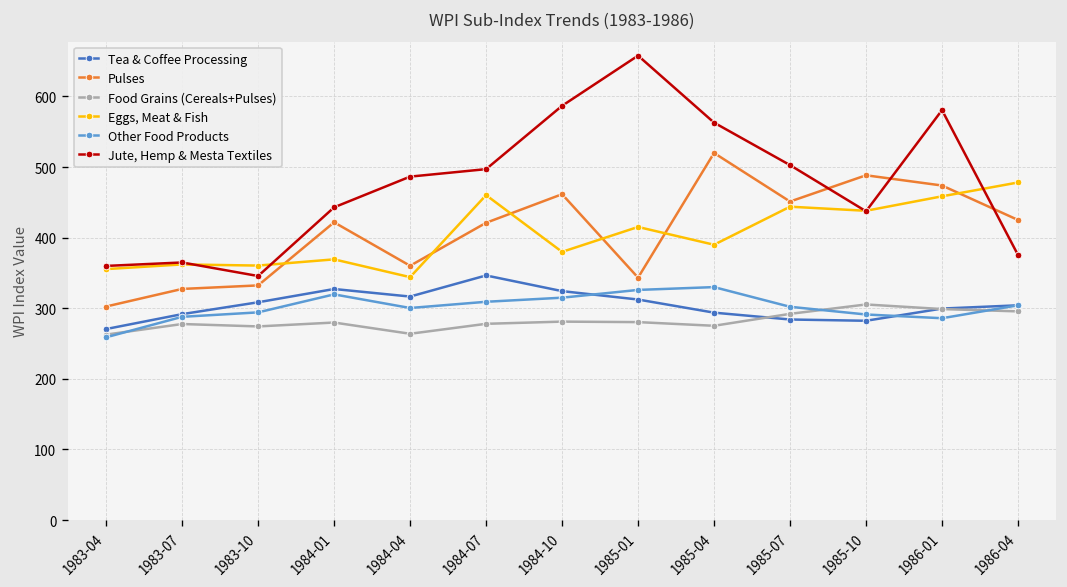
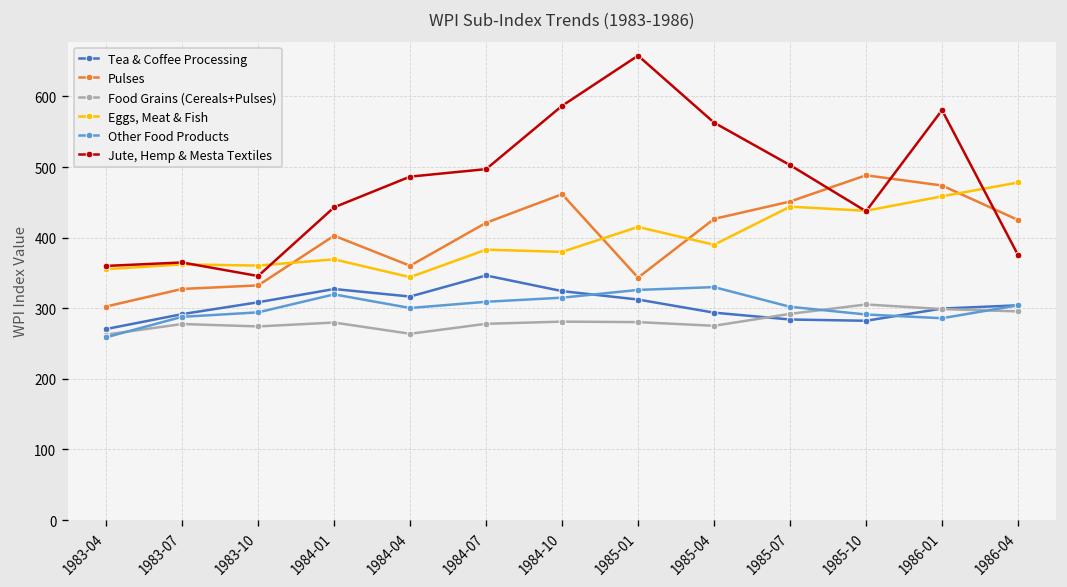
  {
    "Pulses": {
      "1983-04": 300,
      "1983-07": 330,
      "1983-10": 330,
-     "1984-01": 420,
+     "1984-01": 400,
      "1984-04": 360,
      "1984-07": 420,
      "1984-10": 460,
      "1985-01": 340,
-     "1985-04": 520,
+     "1985-04": 430,
      "1985-07": 450,
      "1985-10": 490,
      "1986-01": 470,
      "1986-04": 430
    },
    "Food Grains (Cereals+Pulses)": {
      "1983-07": 280,
      "1983-10": 270,
      "1984-01": 280,
      "1984-04": 260,
      "1984-07": 280,
      "1984-10": 280,
      "1985-01": 280,
      "1985-04": 280,
      "1985-07": 290,
      "1985-10": 310,
      "1986-04": 300
    },
    "Eggs, Meat & Fish": {
      "1983-04": 360,
      "1983-10": 360,
      "1984-01": 370,
      "1984-04": 340,
-     "1984-07": 460,
+     "1984-07": 380,
      "1984-10": 380,
      "1985-01": 420,
      "1985-04": 390,
      "1985-07": 440,
      "1986-01": 460,
      "1986-04": 480
    },
    "Jute, Hemp & Mesta Textiles": {
      "1983-04": 360,
      "1983-10": 350,
      "1984-01": 440,
      "1984-04": 490,
      "1984-07": 500,
      "1984-10": 590,
      "1985-01": 660,
      "1985-04": 560,
      "1985-07": 500,
      "1986-01": 580,
      "1986-04": 380
    }
  }
